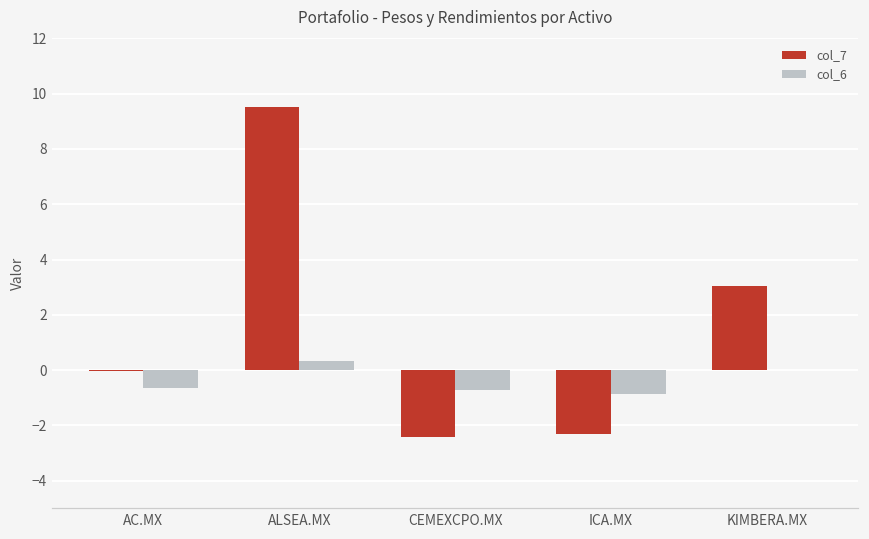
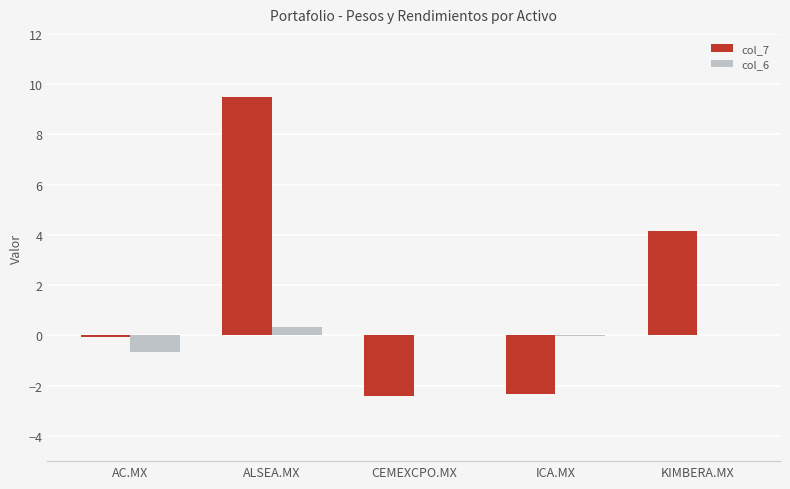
  {
    "col_7": {
      "ALSEA.MX": 9.5,
      "CEMEXCPO.MX": -2.4,
      "ICA.MX": -2.3,
-     "KIMBERA.MX": 3.1
+     "KIMBERA.MX": 4.2
    },
    "col_6": {
      "AC.MX": -0.6,
      "ALSEA.MX": 0.3,
-     "CEMEXCPO.MX": -0.7,
-     "ICA.MX": -0.9
+     "CEMEXCPO.MX": 0.0,
+     "ICA.MX": 0.0
    }
  }
